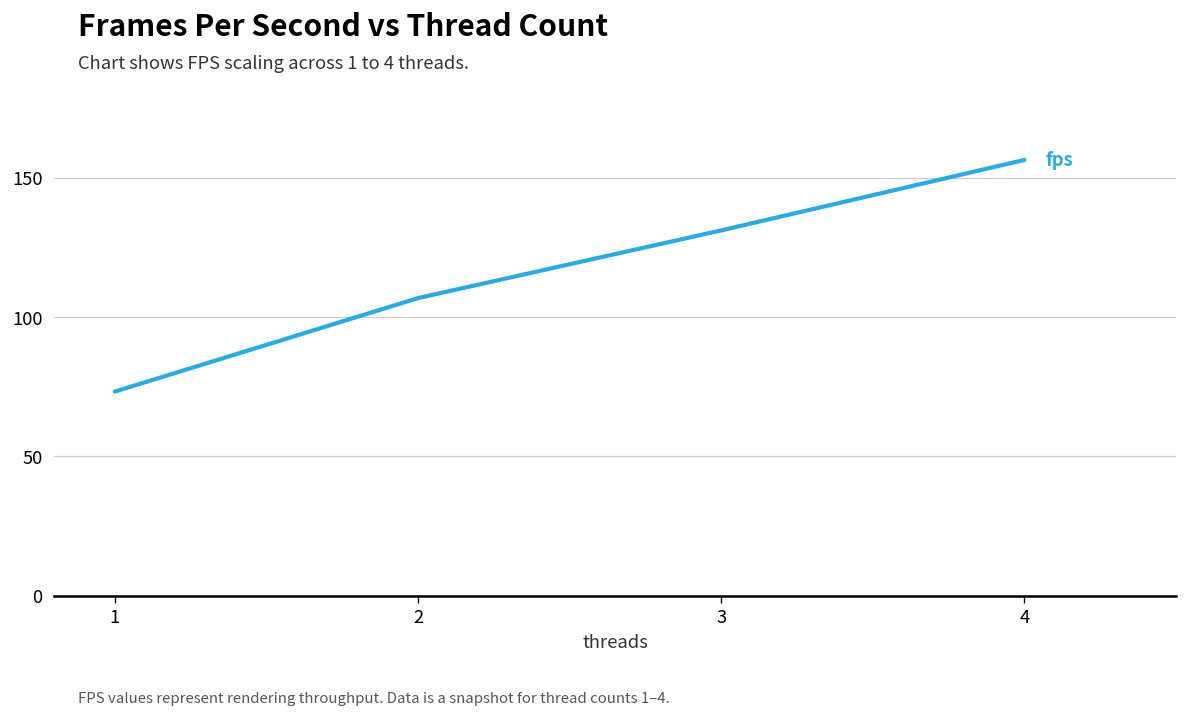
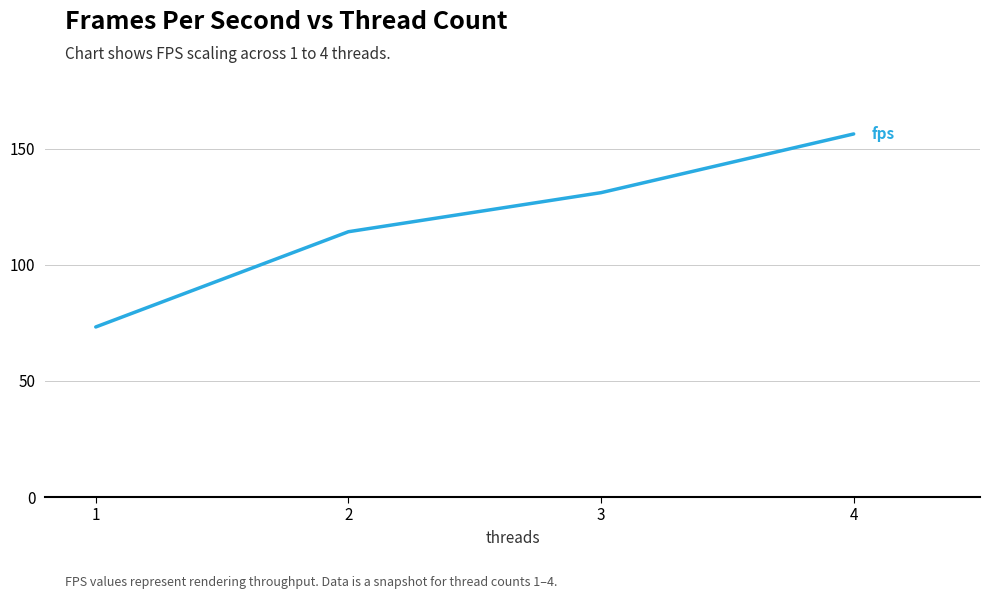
  {
    "1": 73,
-   "2": 107,
+   "2": 114,
    "3": 131,
    "4": 156
  }
